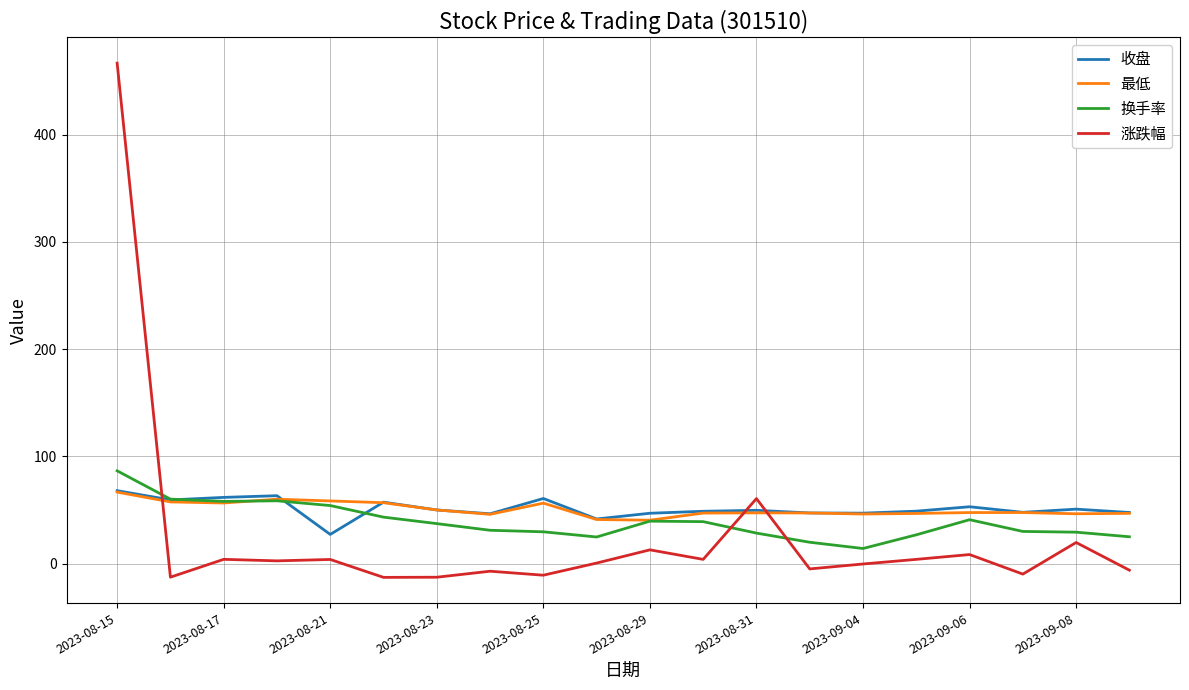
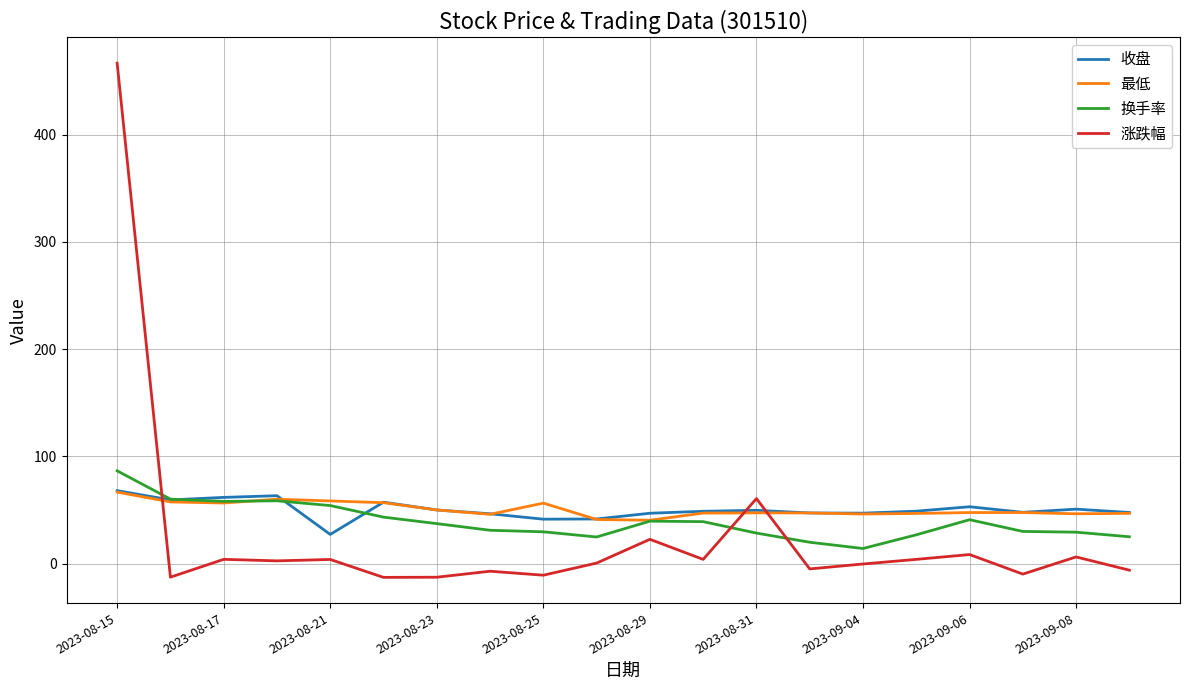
  {
    "收盘": {
      "2023-08-17": 62,
      "2023-08-21": 27,
-     "2023-08-25": 61,
+     "2023-08-25": 41,
      "2023-08-29": 47,
      "2023-08-31": 50,
      "2023-09-06": 53,
      "2023-09-08": 51
    },
    "最低": {
      "2023-08-21": 58,
      "2023-08-25": 56,
      "2023-08-31": 47,
      "2023-09-06": 48,
      "2023-09-08": 46
    },
    "换手率": {
      "2023-08-15": 87,
      "2023-08-21": 54,
      "2023-08-23": 37,
      "2023-08-25": 30,
      "2023-08-31": 28,
      "2023-09-04": 14,
      "2023-09-06": 41,
      "2023-09-08": 29
    },
    "涨跌幅": {
      "2023-08-15": 467,
      "2023-08-17": 4,
      "2023-08-21": 4,
      "2023-08-23": -13,
      "2023-08-25": -11,
-     "2023-08-29": 13,
+     "2023-08-29": 23,
      "2023-08-31": 61,
      "2023-09-04": 0,
      "2023-09-06": 8,
-     "2023-09-08": 20
+     "2023-09-08": 6
    }
  }
